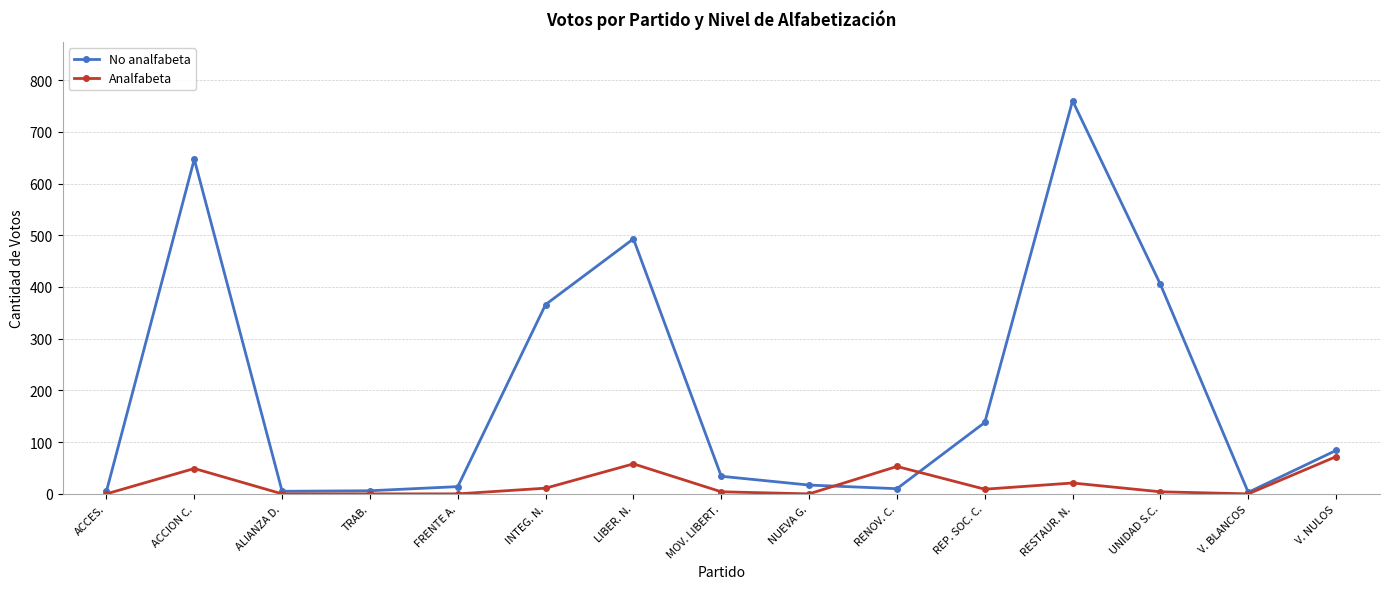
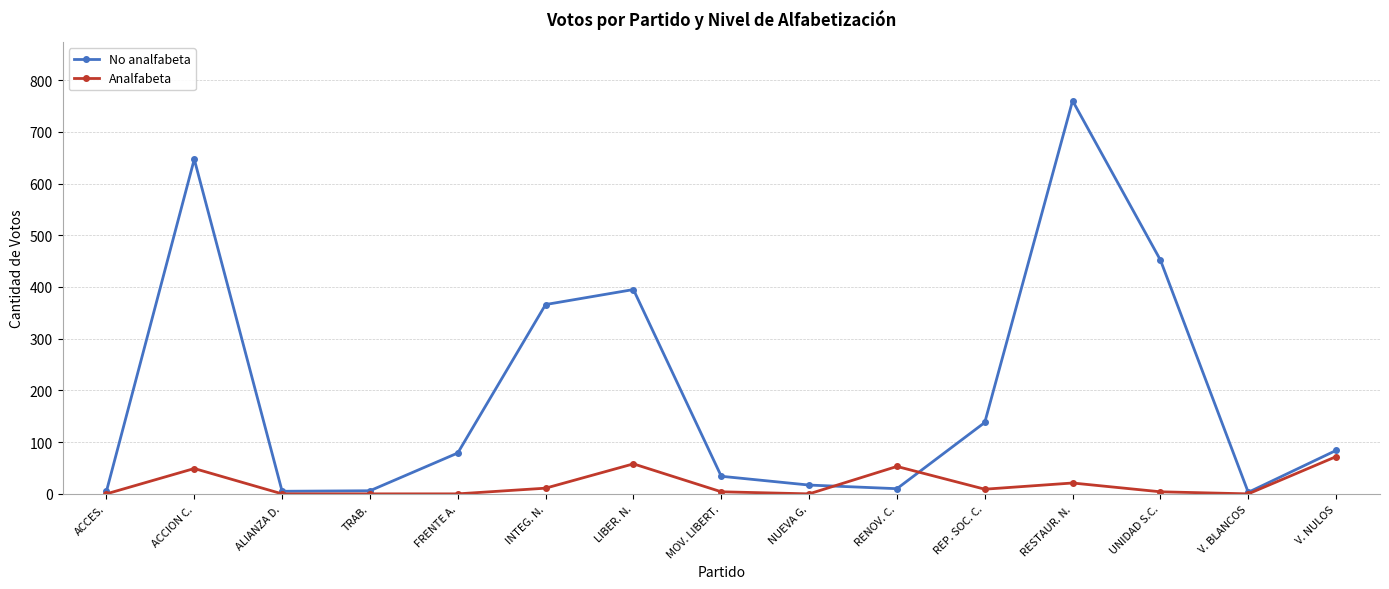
  {
    "No analfabeta": {
      "ACCES.": 10,
      "ACCION C.": 650,
      "ALIANZA D.": 10,
      "TRAB.": 10,
-     "FRENTE A.": 10,
+     "FRENTE A.": 80,
      "INTEG. N.": 370,
-     "LIBER. N.": 490,
+     "LIBER. N.": 400,
      "MOV. LIBERT.": 30,
      "NUEVA G.": 20,
      "RENOV. C.": 10,
      "REP. SOC. C.": 140,
      "RESTAUR. N.": 760,
-     "UNIDAD S.C.": 410,
+     "UNIDAD S.C.": 450,
      "V. NULOS": 80
    },
    "Analfabeta": {
      "ACCES.": 0,
      "ACCION C.": 50,
      "ALIANZA D.": 0,
      "TRAB.": 0,
      "FRENTE A.": 0,
      "INTEG. N.": 10,
      "LIBER. N.": 60,
      "MOV. LIBERT.": 0,
      "NUEVA G.": 0,
      "RENOV. C.": 50,
      "REP. SOC. C.": 10,
      "RESTAUR. N.": 20,
      "UNIDAD S.C.": 0,
      "V. NULOS": 70
    }
  }
